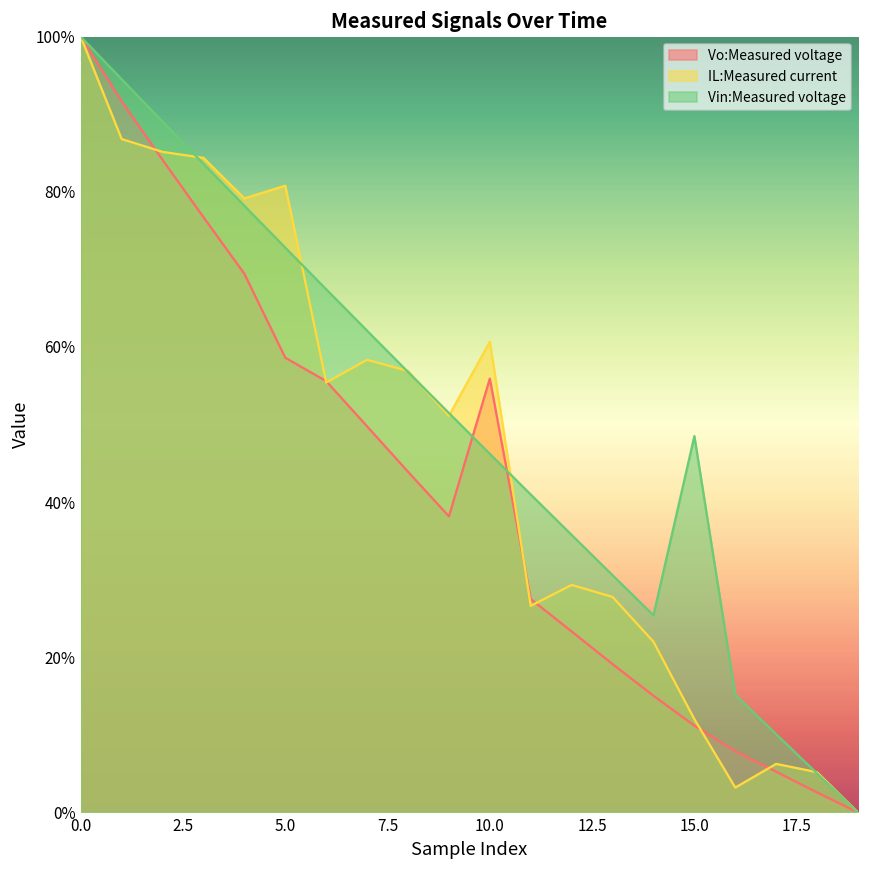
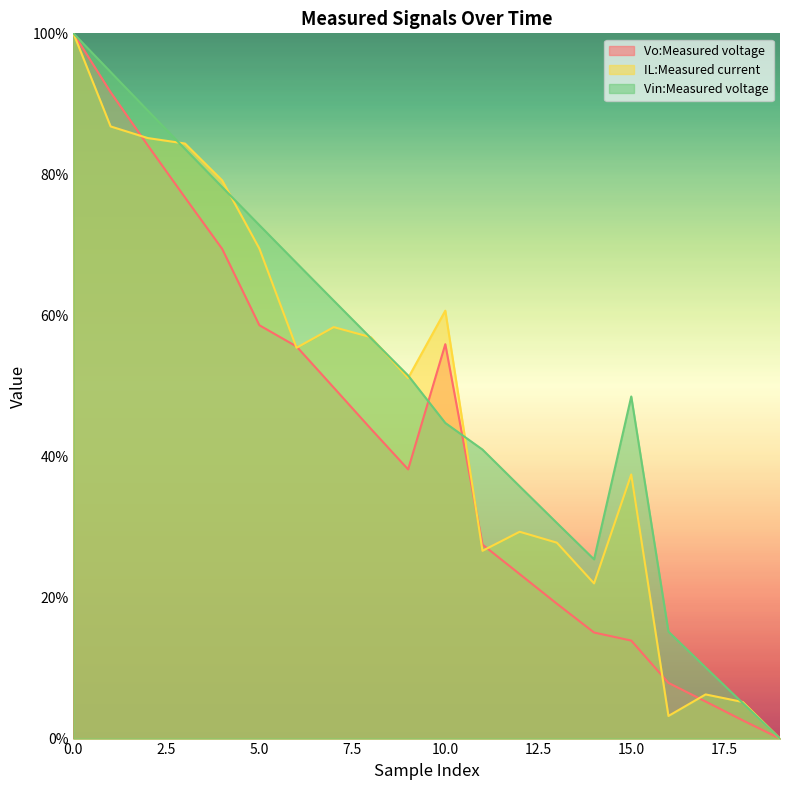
  {
    "Vo:Measured voltage": {
      "5.0": "59%",
      "10.0": "56%",
-     "15.0": "11%"
+     "15.0": "14%"
    },
    "IL:Measured current": {
-     "5.0": "81%",
+     "5.0": "69%",
      "10.0": "61%",
-     "15.0": "12%"
+     "15.0": "37%"
    },
    "Vin:Measured voltage": {
      "5.0": "73%",
-     "10.0": "46%",
+     "10.0": "45%",
      "15.0": "49%"
    }
  }
